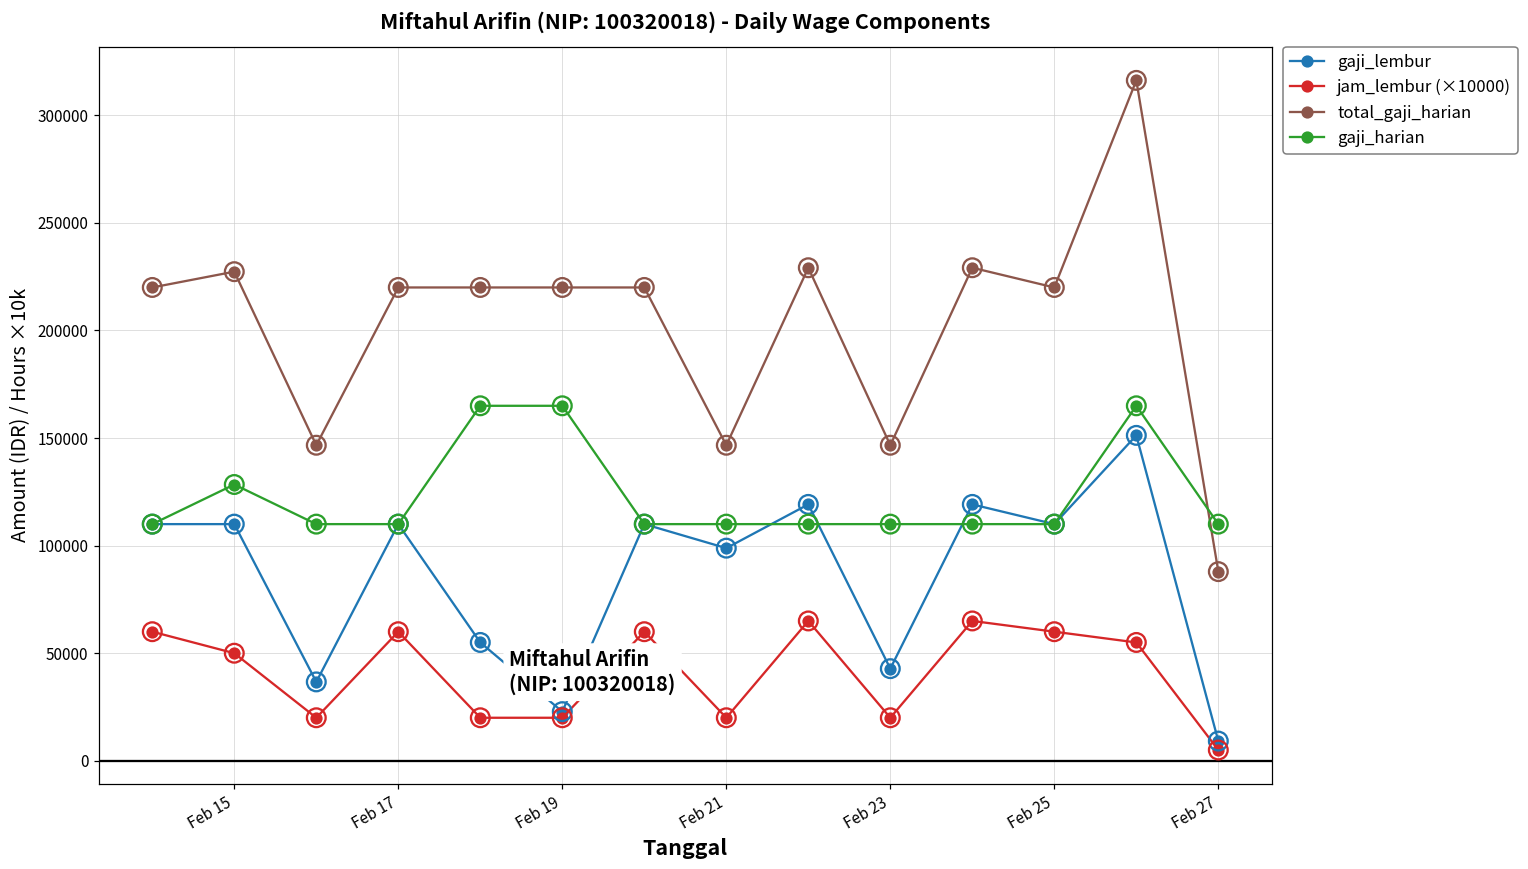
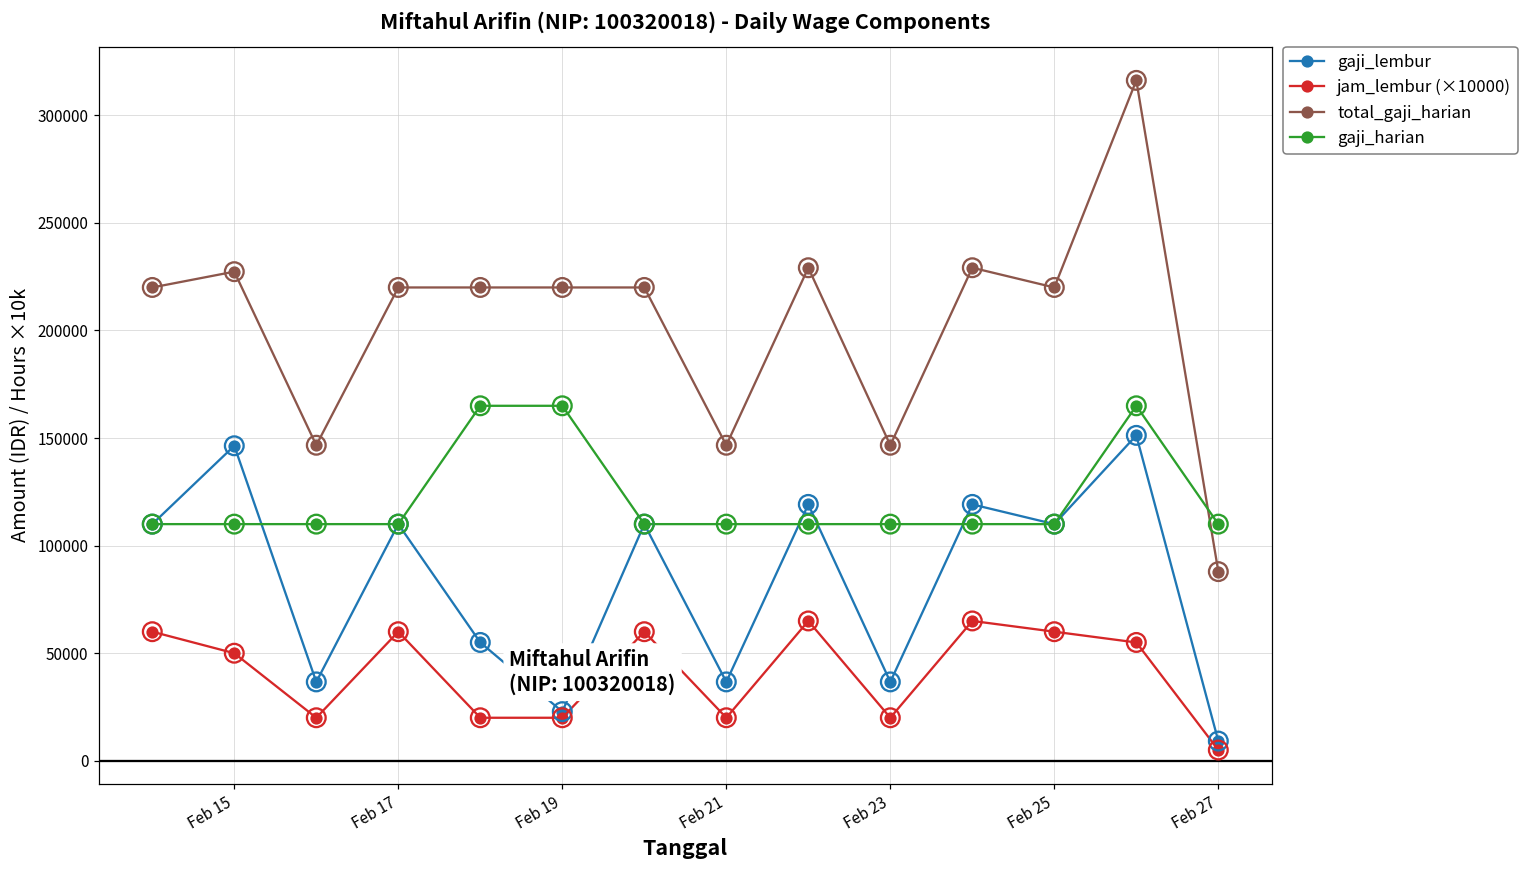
  {
    "gaji_lembur": {
-     "Feb 15": 110000,
-     "Feb 21": 99000,
-     "Feb 23": 43000,
+     "Feb 15": 146000,
+     "Feb 21": 37000,
+     "Feb 23": 37000,
      "Feb 27": 9000
    },
    "jam_lembur (×10000)": {
      "Feb 15": 50000,
      "Feb 17": 60000,
      "Feb 19": 20000,
      "Feb 21": 20000,
      "Feb 23": 20000,
      "Feb 25": 60000,
      "Feb 27": 5000
    },
    "total_gaji_harian": {
      "Feb 15": 227000,
      "Feb 17": 220000,
      "Feb 19": 220000,
      "Feb 21": 147000,
      "Feb 23": 147000,
      "Feb 25": 220000,
      "Feb 27": 88000
    },
    "gaji_harian": {
-     "Feb 15": 128000,
+     "Feb 15": 110000,
      "Feb 19": 165000,
      "Feb 21": 110000,
      "Feb 23": 110000,
      "Feb 27": 110000
    }
  }
